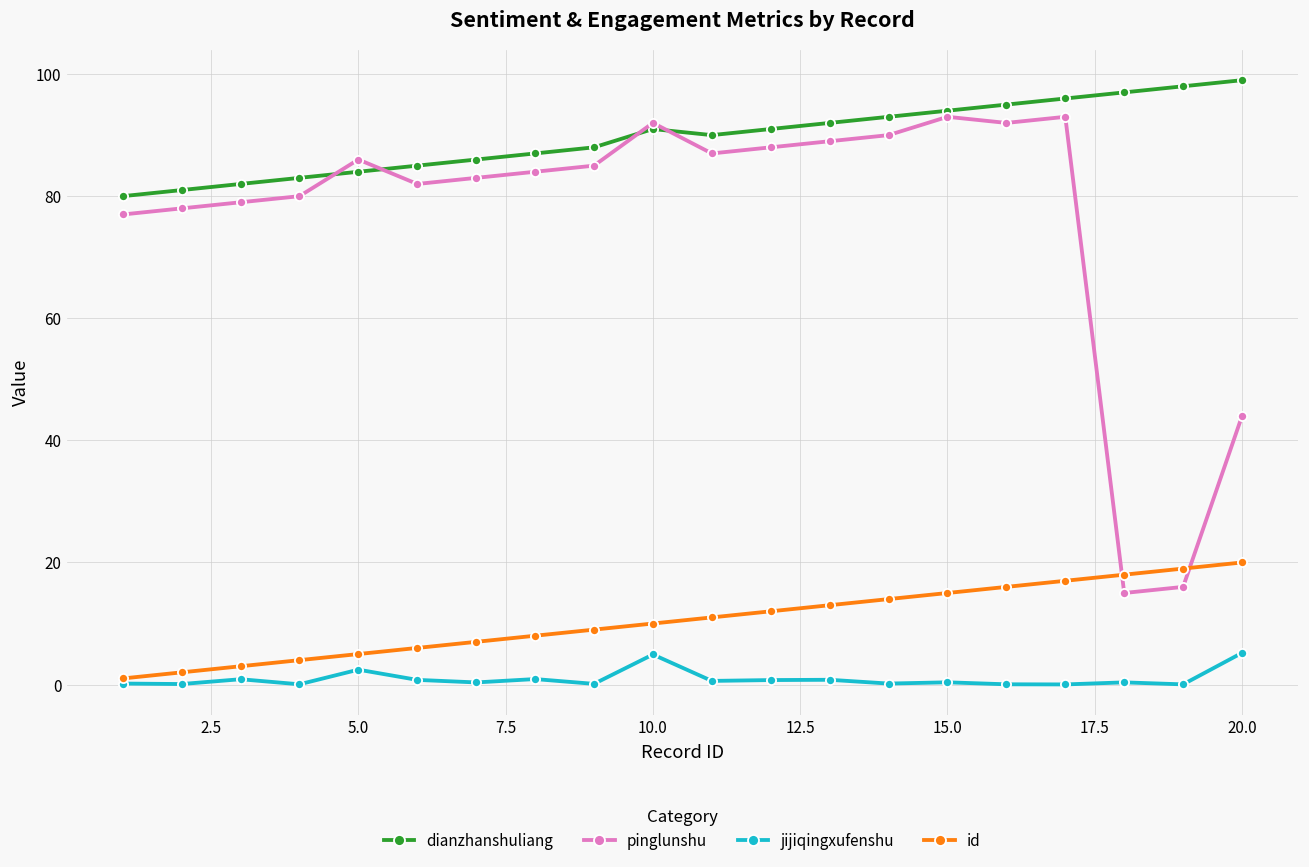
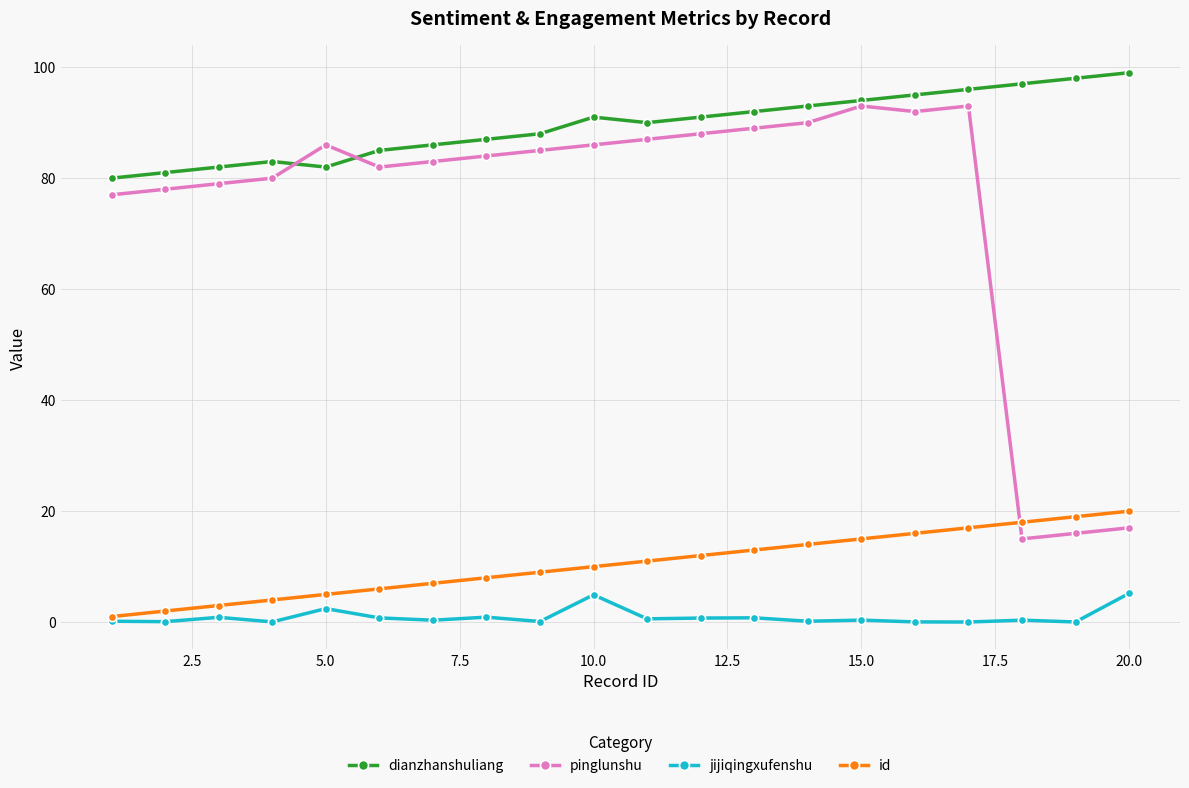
  {
    "dianzhanshuliang": {
-     "5.0": 84,
+     "5.0": 82,
      "10.0": 91,
      "15.0": 94,
      "20.0": 99
    },
    "pinglunshu": {
      "5.0": 86,
-     "10.0": 92,
+     "10.0": 86,
      "15.0": 93,
-     "20.0": 44
+     "20.0": 17
    },
    "jijiqingxufenshu": {
      "5.0": 2,
      "10.0": 5,
      "15.0": 0,
      "20.0": 5
    },
    "id": {
      "5.0": 5,
      "10.0": 10,
      "15.0": 15,
      "20.0": 20
    }
  }
